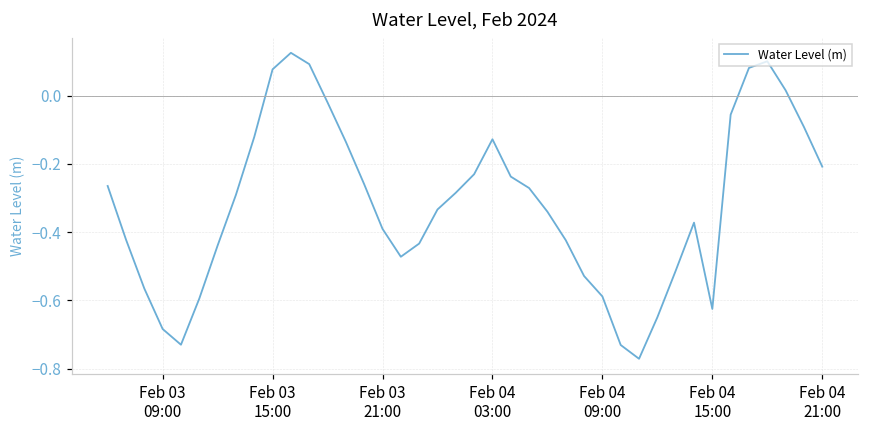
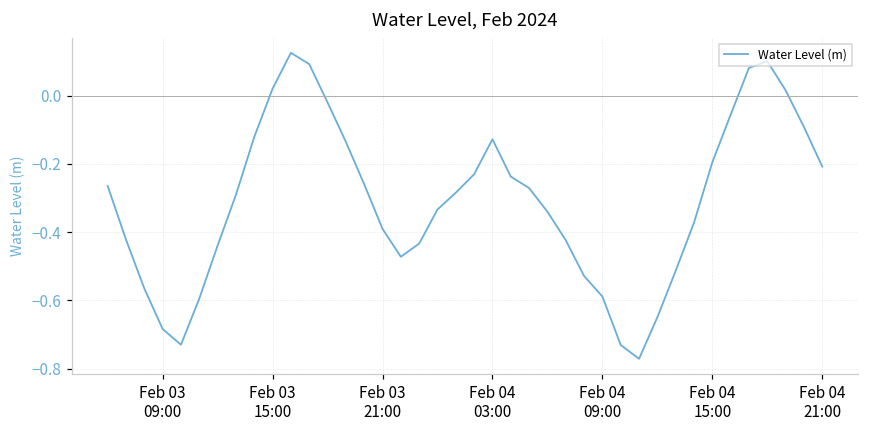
  {
    "Feb 03 09:00": -0.68,
-   "Feb 03 15:00": 0.08,
+   "Feb 03 15:00": 0.02,
    "Feb 03 21:00": -0.39,
    "Feb 04 03:00": -0.13,
    "Feb 04 09:00": -0.59,
-   "Feb 04 15:00": -0.62,
+   "Feb 04 15:00": -0.20,
    "Feb 04 21:00": -0.21
  }
